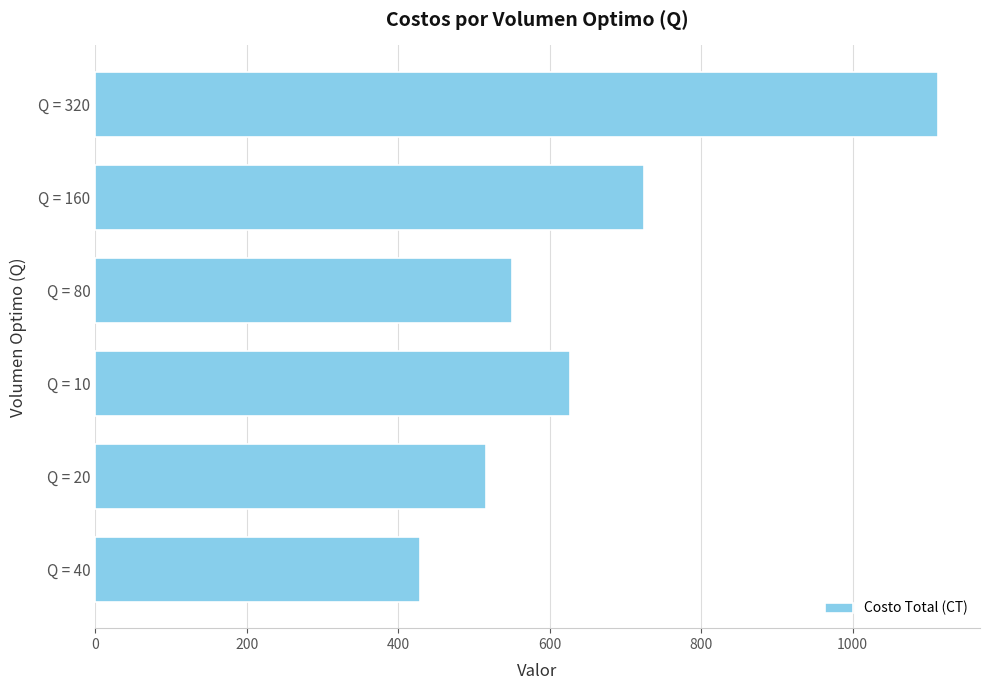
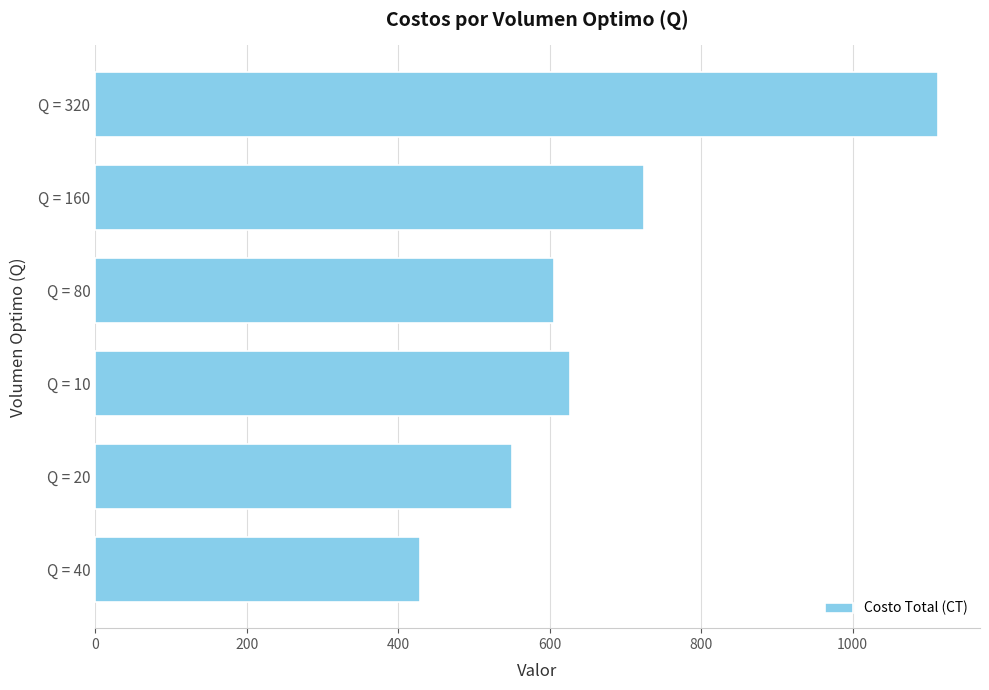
  {
    "Q = 320": 1110,
    "Q = 160": 730,
-   "Q = 80": 550,
+   "Q = 80": 610,
    "Q = 10": 630,
-   "Q = 20": 520,
+   "Q = 20": 550,
    "Q = 40": 430
  }
